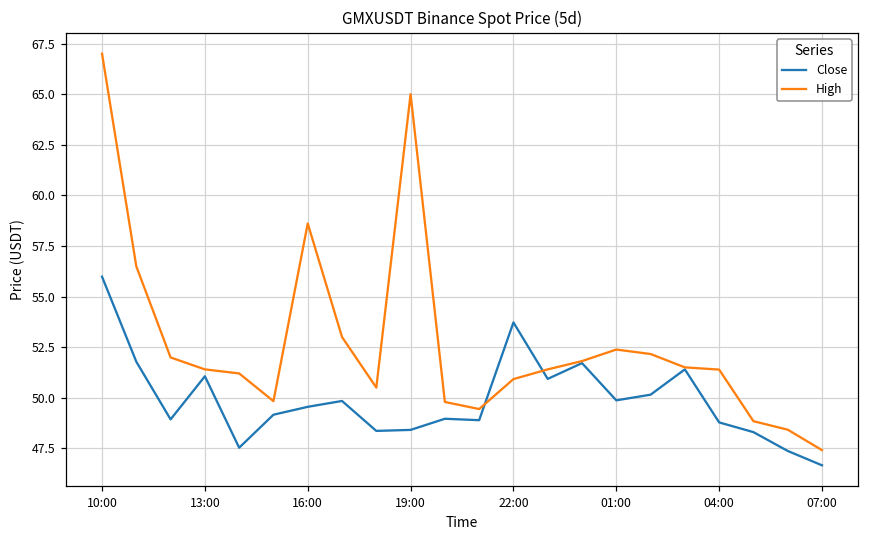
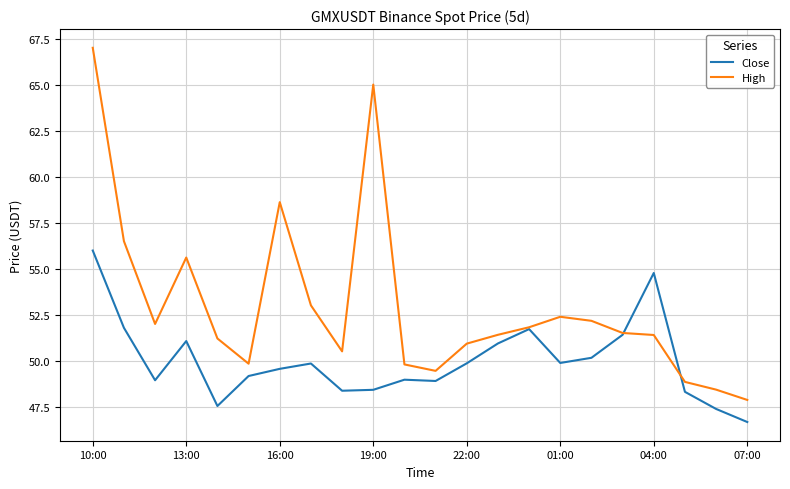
  {
    "Close": {
      "10:00": 56.0,
      "13:00": 51.1,
      "16:00": 49.6,
      "19:00": 48.4,
-     "22:00": 53.7,
+     "22:00": 49.9,
      "01:00": 49.9,
-     "04:00": 48.8,
+     "04:00": 54.8,
      "07:00": 46.7
    },
    "High": {
      "10:00": 67.0,
-     "13:00": 51.4,
+     "13:00": 55.6,
      "16:00": 58.6,
      "19:00": 65.0,
      "22:00": 50.9,
      "01:00": 52.4,
      "04:00": 51.4,
-     "07:00": 47.4
+     "07:00": 47.9
    }
  }
